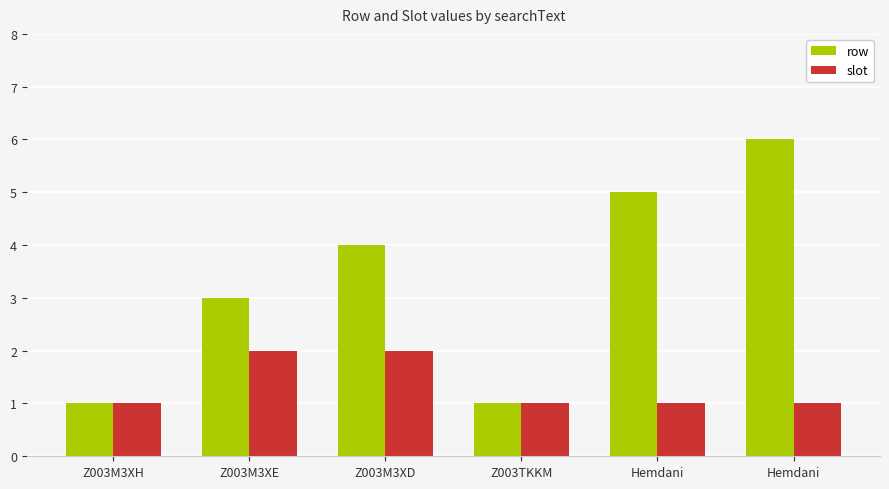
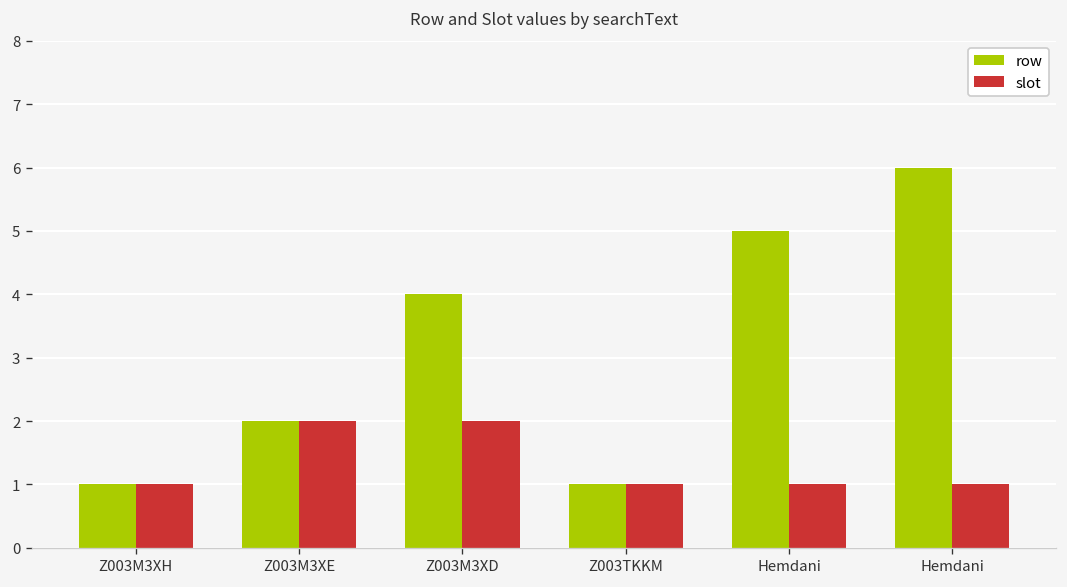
  {
    "row": {
      "Z003M3XH": 1,
-     "Z003M3XE": 3,
+     "Z003M3XE": 2,
      "Z003M3XD": 4,
      "Z003TKKM": 1
    },
    "slot": {
      "Z003M3XH": 1,
      "Z003M3XE": 2,
      "Z003M3XD": 2,
      "Z003TKKM": 1
    }
  }
